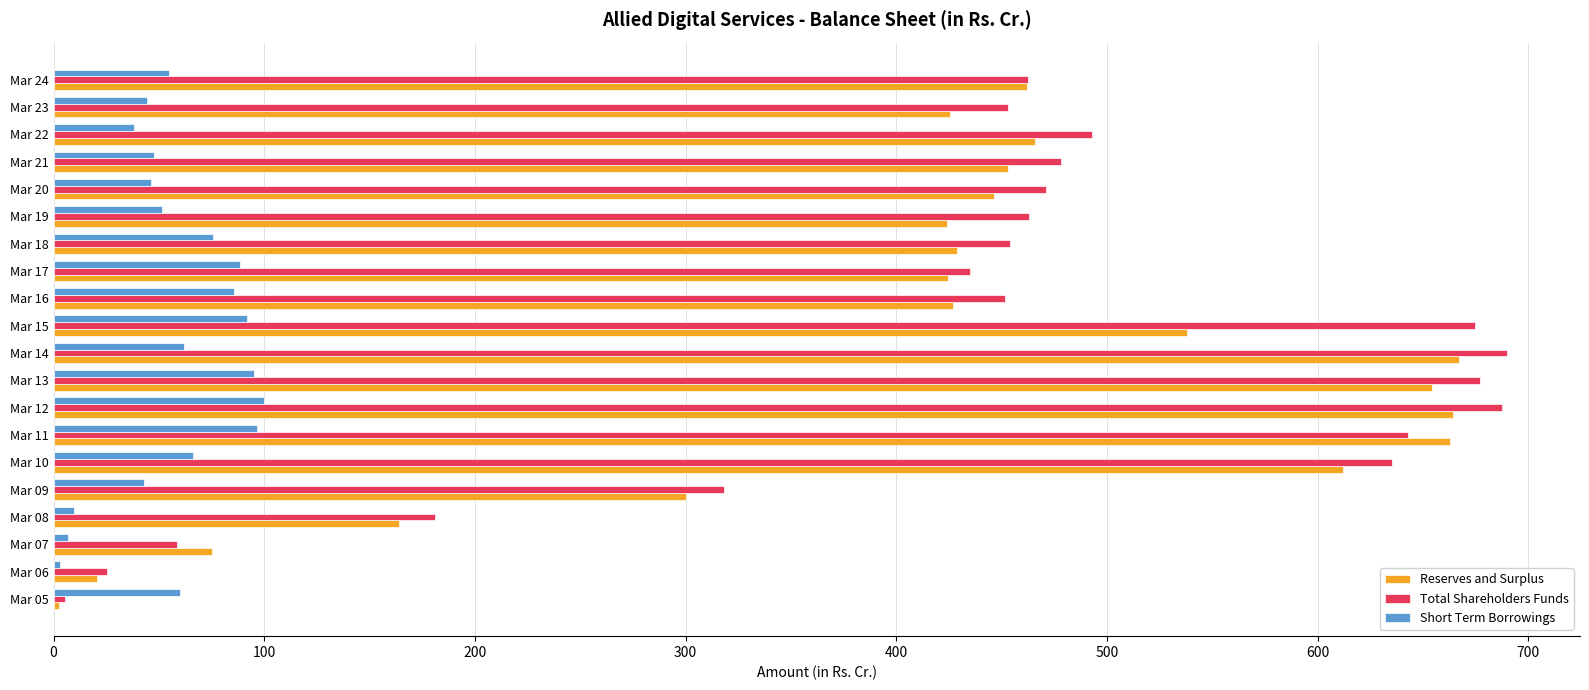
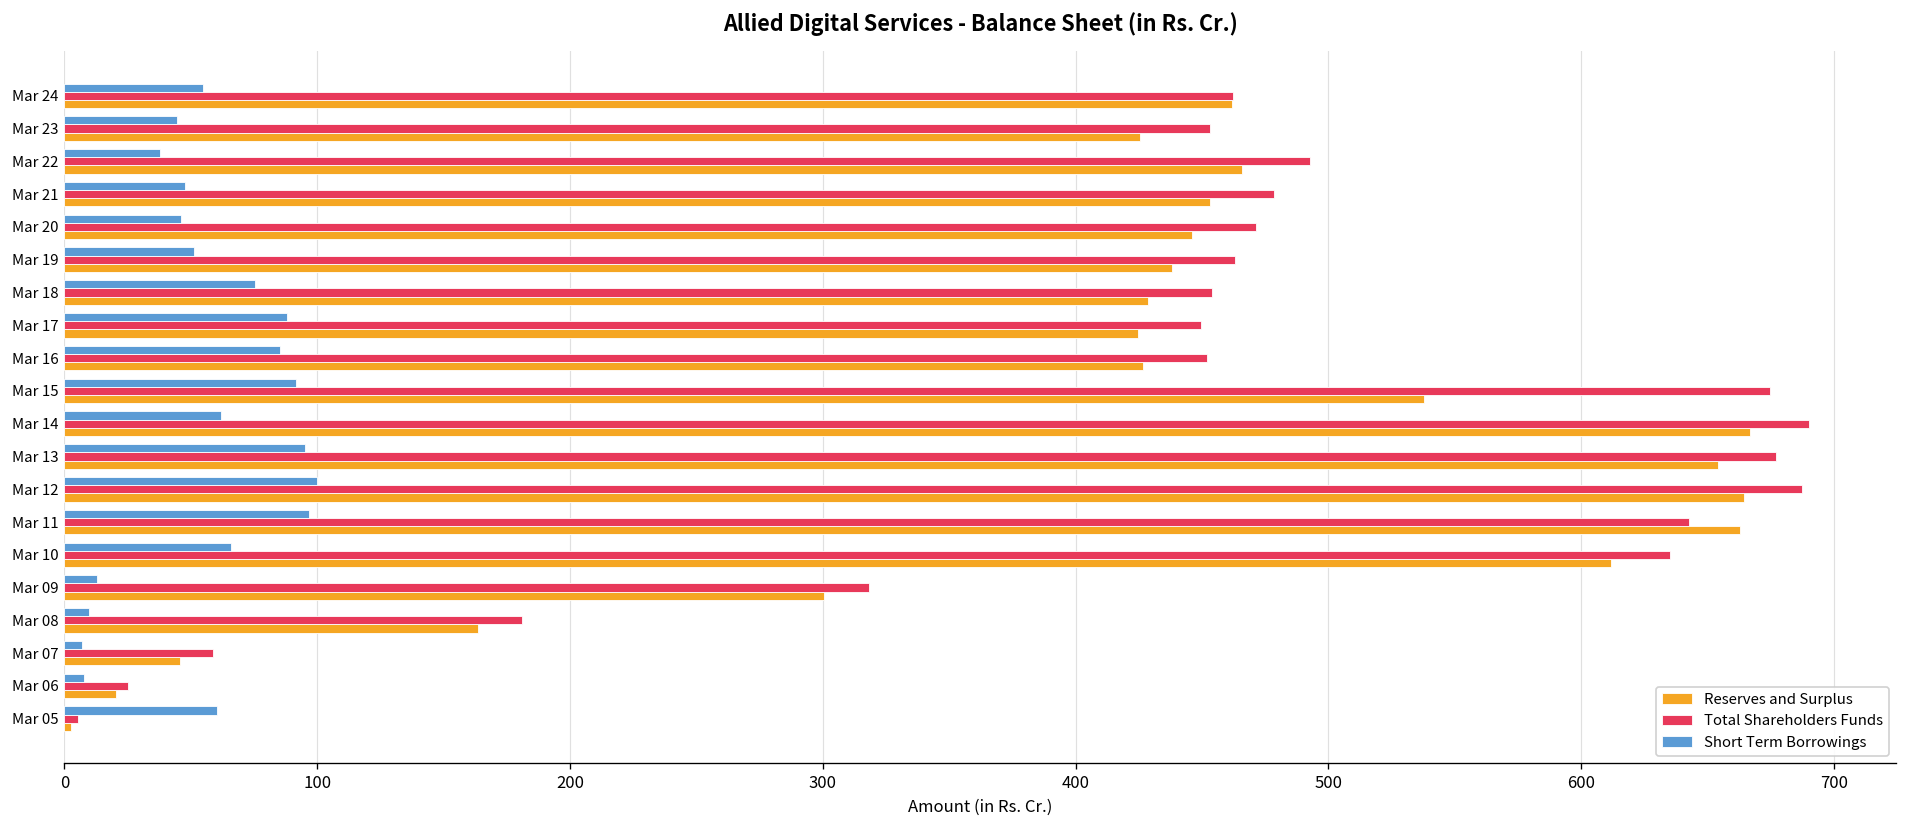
  {
    "Reserves and Surplus": {
      "Mar 24": 462,
      "Mar 23": 426,
      "Mar 22": 466,
      "Mar 21": 453,
      "Mar 20": 446,
-     "Mar 19": 424,
+     "Mar 19": 438,
      "Mar 18": 429,
      "Mar 17": 425,
      "Mar 16": 427,
      "Mar 15": 538,
      "Mar 14": 667,
      "Mar 13": 654,
      "Mar 12": 664,
      "Mar 11": 663,
      "Mar 10": 612,
      "Mar 09": 300,
      "Mar 08": 164,
-     "Mar 07": 75,
+     "Mar 07": 46,
      "Mar 06": 21,
      "Mar 05": 3
    },
    "Total Shareholders Funds": {
      "Mar 24": 462,
      "Mar 23": 453,
      "Mar 22": 493,
      "Mar 21": 478,
      "Mar 20": 471,
      "Mar 19": 463,
      "Mar 18": 454,
-     "Mar 17": 435,
+     "Mar 17": 450,
      "Mar 16": 452,
      "Mar 15": 675,
      "Mar 14": 690,
      "Mar 13": 677,
      "Mar 12": 687,
      "Mar 11": 643,
      "Mar 10": 635,
      "Mar 09": 318,
      "Mar 08": 181,
      "Mar 07": 59,
      "Mar 06": 25,
      "Mar 05": 5
    },
    "Short Term Borrowings": {
      "Mar 24": 55,
      "Mar 23": 44,
      "Mar 22": 38,
      "Mar 21": 48,
      "Mar 20": 46,
      "Mar 19": 51,
      "Mar 18": 75,
      "Mar 17": 88,
      "Mar 16": 85,
      "Mar 15": 92,
      "Mar 14": 62,
      "Mar 13": 95,
      "Mar 12": 100,
      "Mar 11": 97,
      "Mar 10": 66,
-     "Mar 09": 43,
+     "Mar 09": 13,
      "Mar 08": 10,
      "Mar 07": 7,
-     "Mar 06": 3,
+     "Mar 06": 8,
      "Mar 05": 60
    }
  }
